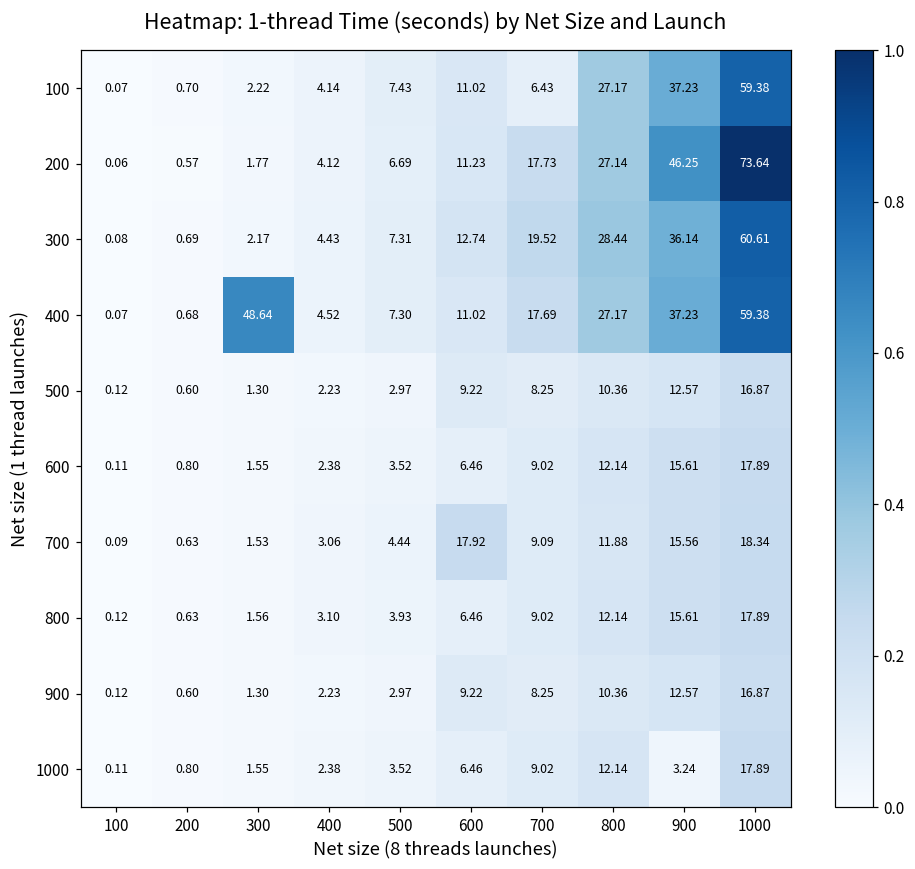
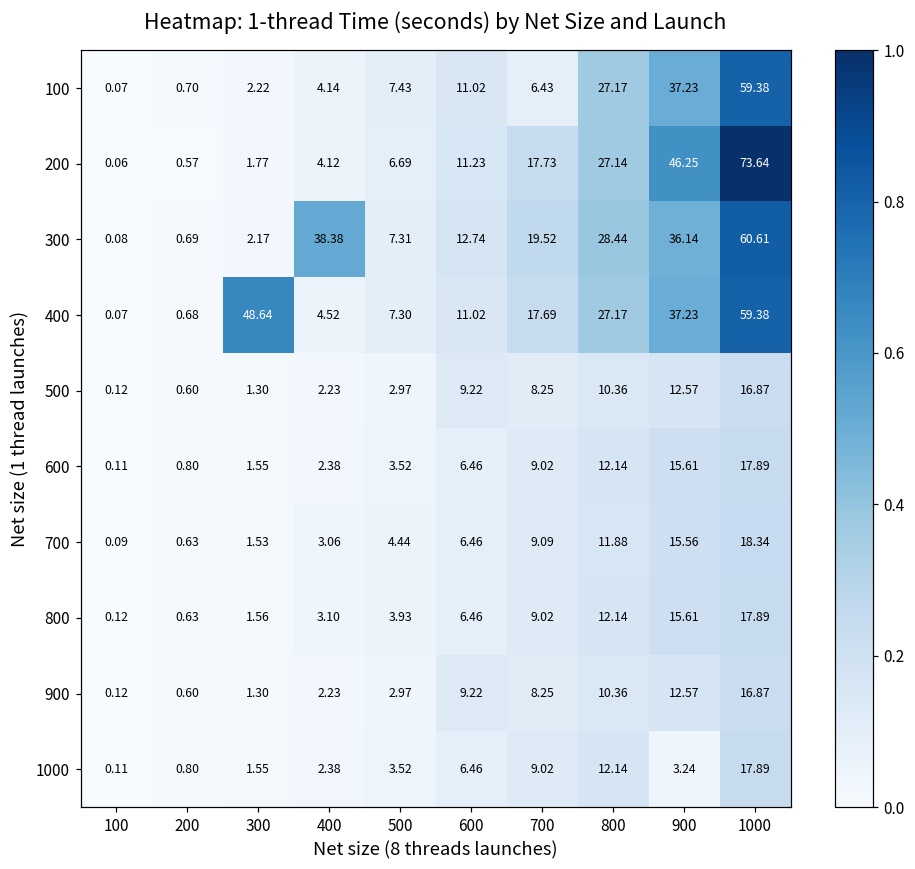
  {
    "100": {
      "100": 0.07,
      "200": 0.70,
      "300": 2.22,
      "400": 4.14,
      "500": 7.43,
      "600": 11.02,
      "700": 6.43,
      "800": 27.17,
      "900": 37.23,
      "1000": 59.38
    },
    "200": {
      "100": 0.06,
      "200": 0.57,
      "300": 1.77,
      "400": 4.12,
      "500": 6.69,
      "600": 11.23,
      "700": 17.73,
      "800": 27.14,
      "900": 46.25,
      "1000": 73.64
    },
    "300": {
      "100": 0.08,
      "200": 0.69,
      "300": 2.17,
-     "400": 4.43,
+     "400": 38.38,
      "500": 7.31,
      "600": 12.74,
      "700": 19.52,
      "800": 28.44,
      "900": 36.14,
      "1000": 60.61
    },
    "400": {
      "100": 0.07,
      "200": 0.68,
      "300": 48.64,
      "400": 4.52,
      "500": 7.30,
      "600": 11.02,
      "700": 17.69,
      "800": 27.17,
      "900": 37.23,
      "1000": 59.38
    },
    "500": {
      "100": 0.12,
      "200": 0.60,
      "300": 1.30,
      "400": 2.23,
      "500": 2.97,
      "600": 9.22,
      "700": 8.25,
      "800": 10.36,
      "900": 12.57,
      "1000": 16.87
    },
    "600": {
      "100": 0.11,
      "200": 0.80,
      "300": 1.55,
      "400": 2.38,
      "500": 3.52,
      "600": 6.46,
      "700": 9.02,
      "800": 12.14,
      "900": 15.61,
      "1000": 17.89
    },
    "700": {
      "100": 0.09,
      "200": 0.63,
      "300": 1.53,
      "400": 3.06,
      "500": 4.44,
-     "600": 17.92,
+     "600": 6.46,
      "700": 9.09,
      "800": 11.88,
      "900": 15.56,
      "1000": 18.34
    },
    "800": {
      "100": 0.12,
      "200": 0.63,
      "300": 1.56,
      "400": 3.10,
      "500": 3.93,
      "600": 6.46,
      "700": 9.02,
      "800": 12.14,
      "900": 15.61,
      "1000": 17.89
    },
    "900": {
      "100": 0.12,
      "200": 0.60,
      "300": 1.30,
      "400": 2.23,
      "500": 2.97,
      "600": 9.22,
      "700": 8.25,
      "800": 10.36,
      "900": 12.57,
      "1000": 16.87
    },
    "1000": {
      "100": 0.11,
      "200": 0.80,
      "300": 1.55,
      "400": 2.38,
      "500": 3.52,
      "600": 6.46,
      "700": 9.02,
      "800": 12.14,
      "900": 3.24,
      "1000": 17.89
    }
  }
